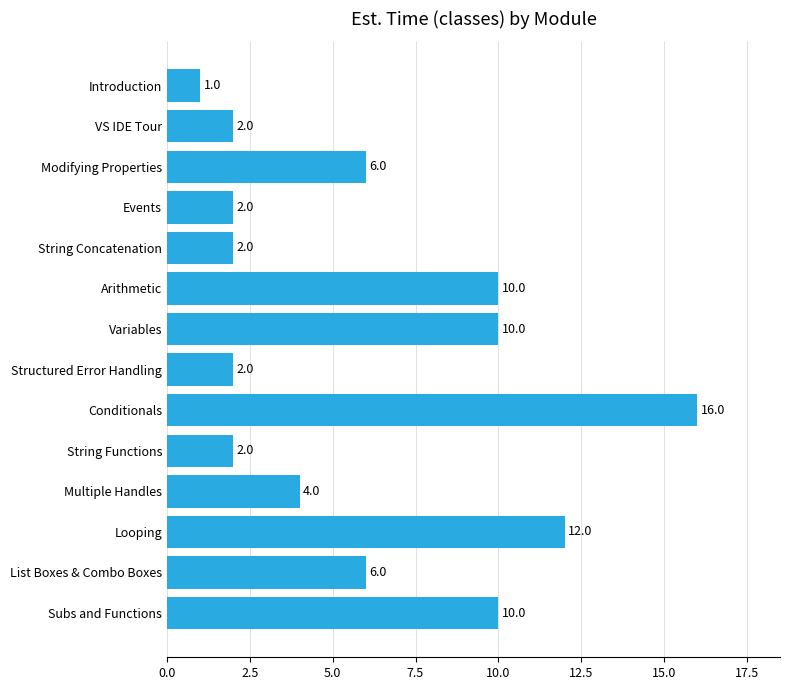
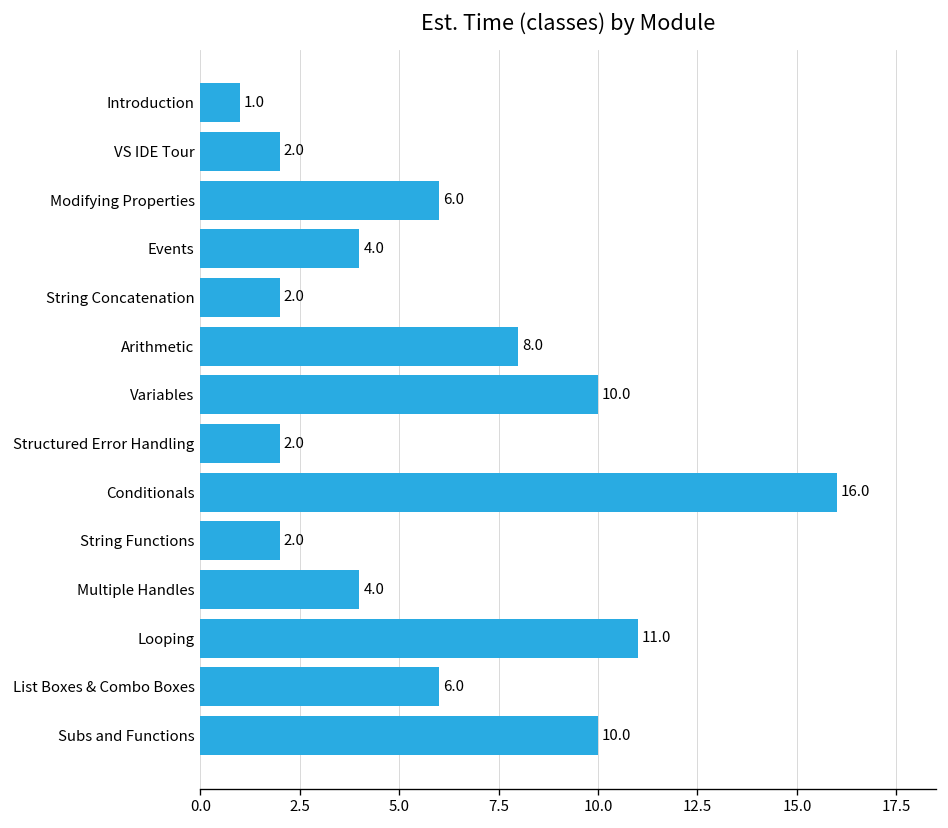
  {
    "Introduction": 1.0,
    "VS IDE Tour": 2.0,
    "Modifying Properties": 6.0,
-   "Events": 2.0,
+   "Events": 4.0,
    "String Concatenation": 2.0,
-   "Arithmetic": 10.0,
+   "Arithmetic": 8.0,
    "Variables": 10.0,
    "Structured Error Handling": 2.0,
    "Conditionals": 16.0,
    "String Functions": 2.0,
    "Multiple Handles": 4.0,
-   "Looping": 12.0,
+   "Looping": 11.0,
    "List Boxes & Combo Boxes": 6.0,
    "Subs and Functions": 10.0
  }
